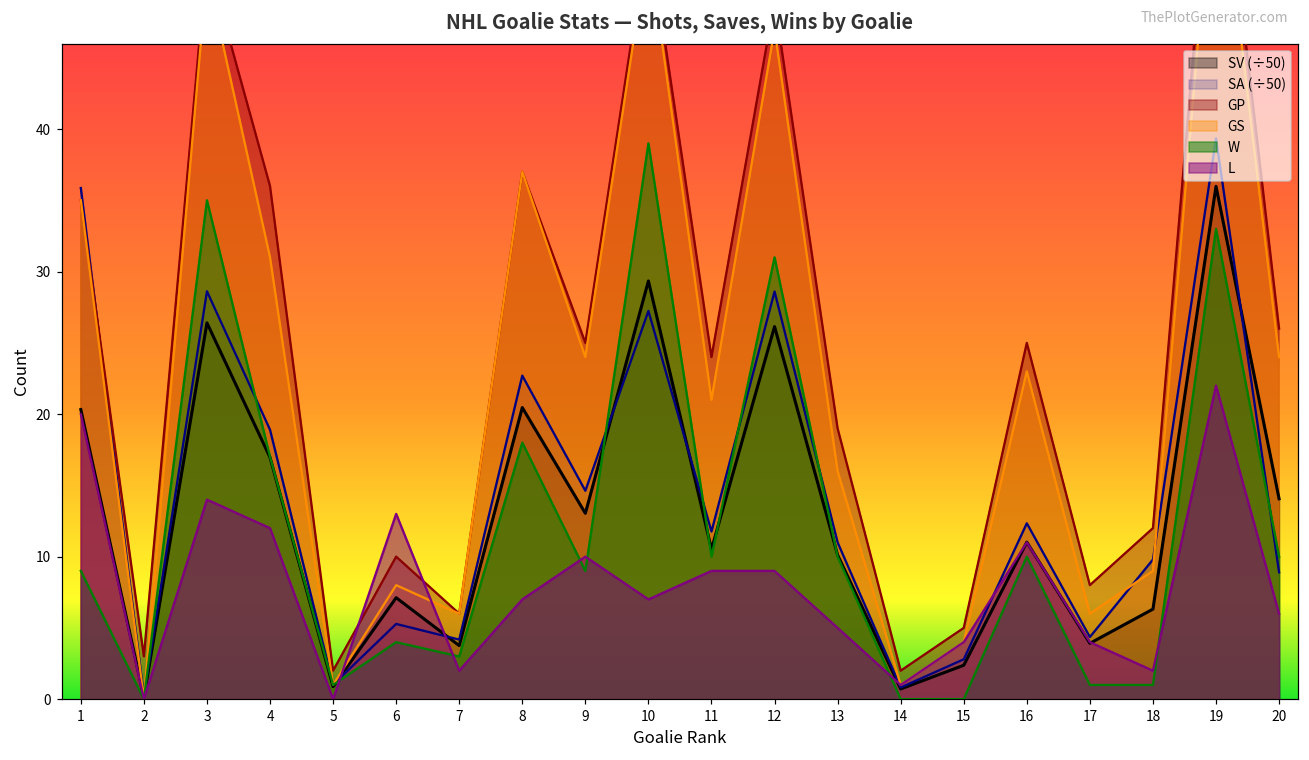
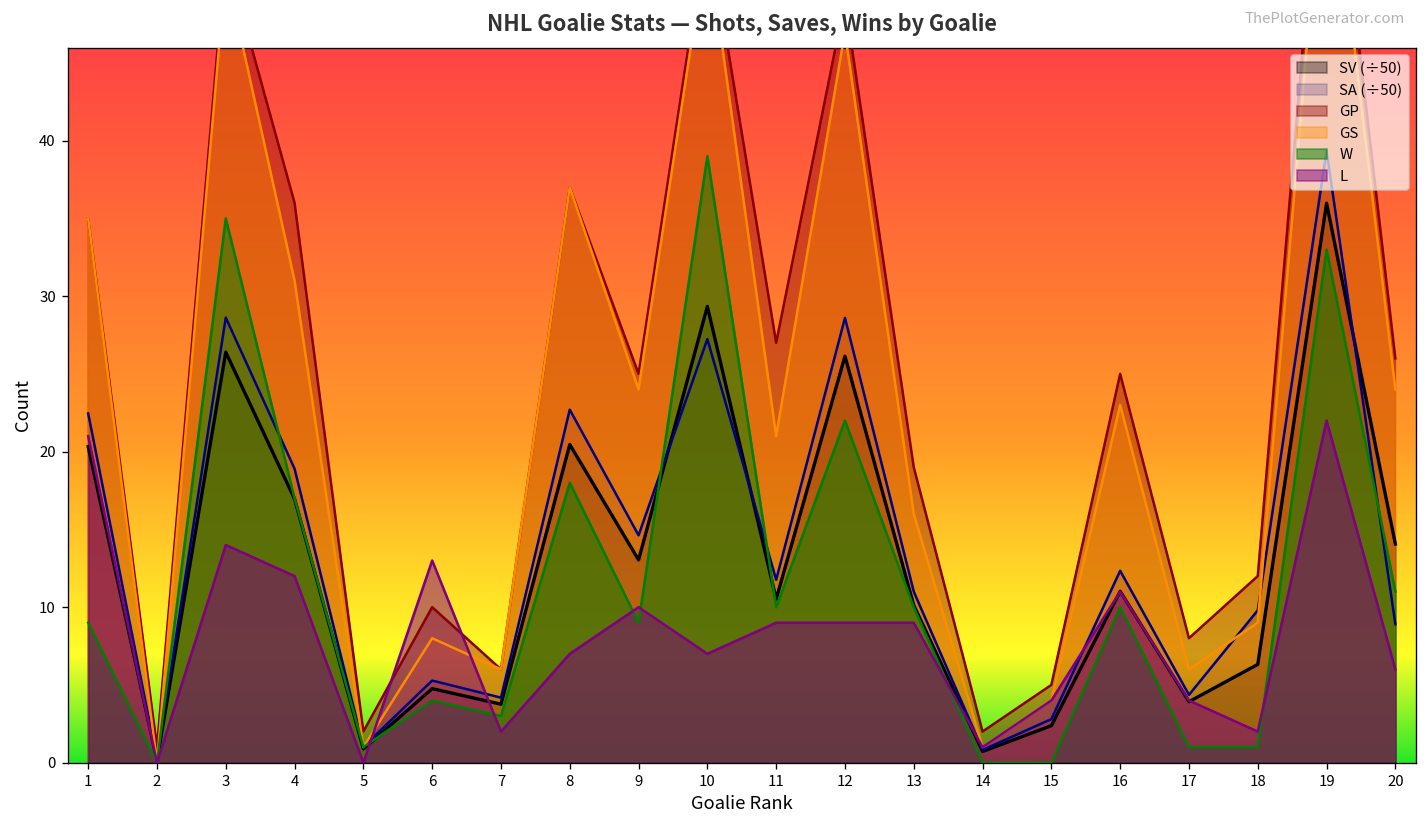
  {
    "SV (÷50)": {
      "1": 20.3,
      "3": 26.4,
-     "6": 7.1,
+     "6": 4.8,
      "7": 3.8,
      "8": 20.5,
      "9": 13.0,
      "10": 29.3,
      "11": 10.5,
      "12": 26.1,
      "15": 2.4,
      "18": 6.3,
      "19": 36.0,
      "20": 14.1
    },
    "SA (÷50)": {
-     "1": 35.9,
+     "1": 22.5,
      "3": 28.6,
      "4": 18.9,
      "6": 5.3,
      "7": 4.2,
      "8": 22.7,
      "9": 14.6,
      "10": 27.2,
      "11": 11.8,
      "12": 28.6,
      "13": 11.0,
      "15": 2.8,
      "16": 12.3,
      "17": 4.4,
      "18": 9.8,
      "20": 8.9
    },
    "GP": {
-     "2": 3,
+     "2": 1,
      "4": 36,
      "5": 2,
      "6": 10,
      "9": 25,
-     "11": 24,
+     "11": 27,
      "13": 19,
      "14": 2,
      "15": 5,
      "16": 25,
      "17": 8,
      "18": 12,
      "20": 26
    },
    "GS": {
      "4": 31.0,
      "6": 8.0,
      "9": 24.0,
      "11": 21.0,
      "13": 16.0,
      "16": 23.0,
      "17": 6.0,
      "18": 9.0,
      "20": 24.0
    },
    "W": {
      "1": 9,
      "3": 35,
      "6": 4,
      "7": 3,
      "8": 18,
      "9": 9,
      "10": 39,
      "11": 10,
-     "12": 31,
+     "12": 22,
      "14": 0,
      "15": 0,
      "16": 10,
      "17": 1,
      "18": 1,
      "19": 33,
-     "20": 10
+     "20": 11
    },
    "L": {
-     "1": 20,
+     "1": 21,
      "3": 14,
      "4": 12,
      "5": 0,
      "6": 13,
      "7": 2,
      "8": 7,
      "9": 10,
      "10": 7,
      "11": 9,
      "12": 9,
-     "13": 5,
+     "13": 9,
      "18": 2,
      "19": 22,
      "20": 6
    }
  }
